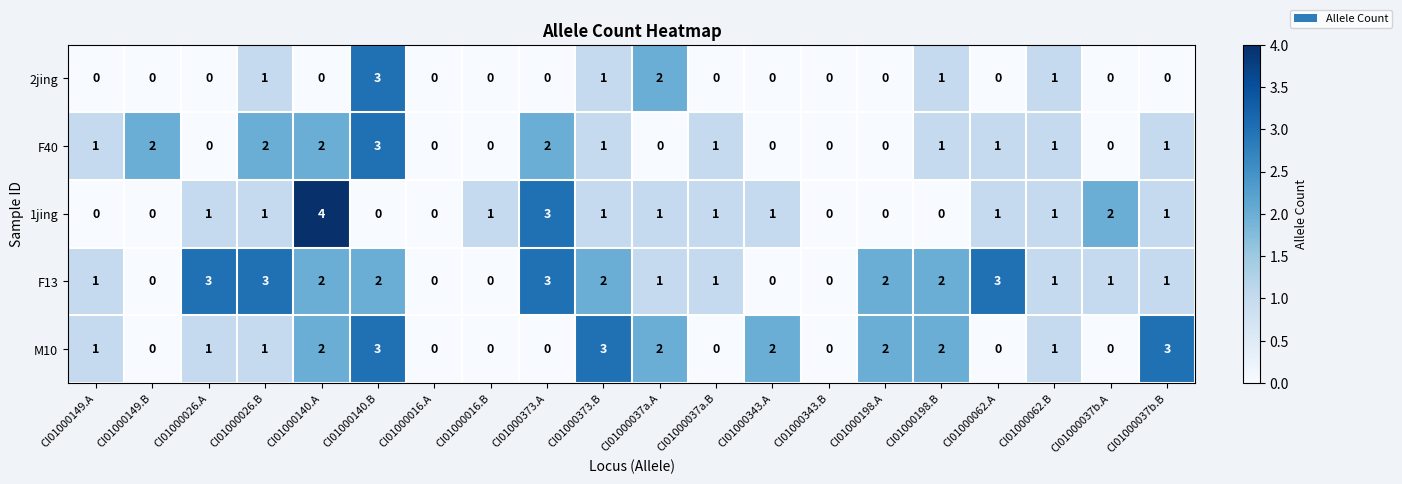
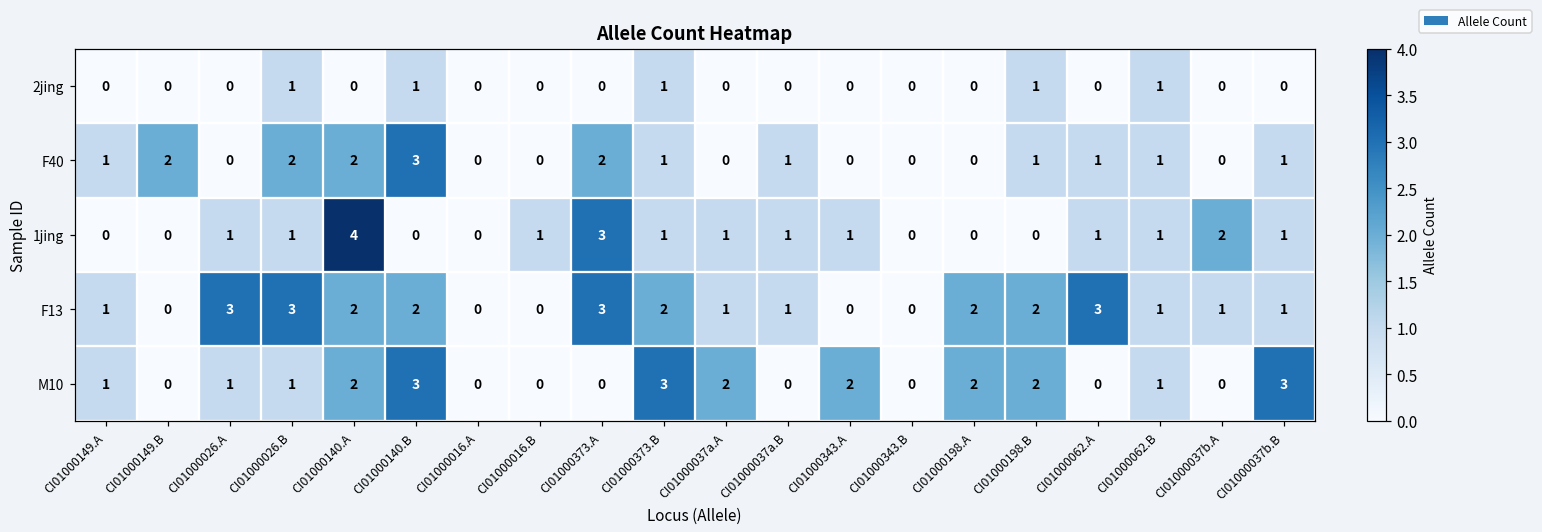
  {
    "2jing": {
      "CI01000149.A": 0,
      "CI01000149.B": 0,
      "CI01000026.A": 0,
      "CI01000026.B": 1,
      "CI01000140.A": 0,
-     "CI01000140.B": 3,
+     "CI01000140.B": 1,
      "CI01000016.A": 0,
      "CI01000016.B": 0,
      "CI01000373.A": 0,
      "CI01000373.B": 1,
-     "CI01000037a.A": 2,
+     "CI01000037a.A": 0,
      "CI01000037a.B": 0,
      "CI01000343.A": 0,
      "CI01000343.B": 0,
      "CI01000198.A": 0,
      "CI01000198.B": 1,
      "CI01000062.A": 0,
      "CI01000062.B": 1,
      "CI01000037b.A": 0,
      "CI01000037b.B": 0
    },
    "F40": {
      "CI01000149.A": 1,
      "CI01000149.B": 2,
      "CI01000026.A": 0,
      "CI01000026.B": 2,
      "CI01000140.A": 2,
      "CI01000140.B": 3,
      "CI01000016.A": 0,
      "CI01000016.B": 0,
      "CI01000373.A": 2,
      "CI01000373.B": 1,
      "CI01000037a.A": 0,
      "CI01000037a.B": 1,
      "CI01000343.A": 0,
      "CI01000343.B": 0,
      "CI01000198.A": 0,
      "CI01000198.B": 1,
      "CI01000062.A": 1,
      "CI01000062.B": 1,
      "CI01000037b.A": 0,
      "CI01000037b.B": 1
    },
    "1jing": {
      "CI01000149.A": 0,
      "CI01000149.B": 0,
      "CI01000026.A": 1,
      "CI01000026.B": 1,
      "CI01000140.A": 4,
      "CI01000140.B": 0,
      "CI01000016.A": 0,
      "CI01000016.B": 1,
      "CI01000373.A": 3,
      "CI01000373.B": 1,
      "CI01000037a.A": 1,
      "CI01000037a.B": 1,
      "CI01000343.A": 1,
      "CI01000343.B": 0,
      "CI01000198.A": 0,
      "CI01000198.B": 0,
      "CI01000062.A": 1,
      "CI01000062.B": 1,
      "CI01000037b.A": 2,
      "CI01000037b.B": 1
    },
    "F13": {
      "CI01000149.A": 1,
      "CI01000149.B": 0,
      "CI01000026.A": 3,
      "CI01000026.B": 3,
      "CI01000140.A": 2,
      "CI01000140.B": 2,
      "CI01000016.A": 0,
      "CI01000016.B": 0,
      "CI01000373.A": 3,
      "CI01000373.B": 2,
      "CI01000037a.A": 1,
      "CI01000037a.B": 1,
      "CI01000343.A": 0,
      "CI01000343.B": 0,
      "CI01000198.A": 2,
      "CI01000198.B": 2,
      "CI01000062.A": 3,
      "CI01000062.B": 1,
      "CI01000037b.A": 1,
      "CI01000037b.B": 1
    },
    "M10": {
      "CI01000149.A": 1,
      "CI01000149.B": 0,
      "CI01000026.A": 1,
      "CI01000026.B": 1,
      "CI01000140.A": 2,
      "CI01000140.B": 3,
      "CI01000016.A": 0,
      "CI01000016.B": 0,
      "CI01000373.A": 0,
      "CI01000373.B": 3,
      "CI01000037a.A": 2,
      "CI01000037a.B": 0,
      "CI01000343.A": 2,
      "CI01000343.B": 0,
      "CI01000198.A": 2,
      "CI01000198.B": 2,
      "CI01000062.A": 0,
      "CI01000062.B": 1,
      "CI01000037b.A": 0,
      "CI01000037b.B": 3
    }
  }
